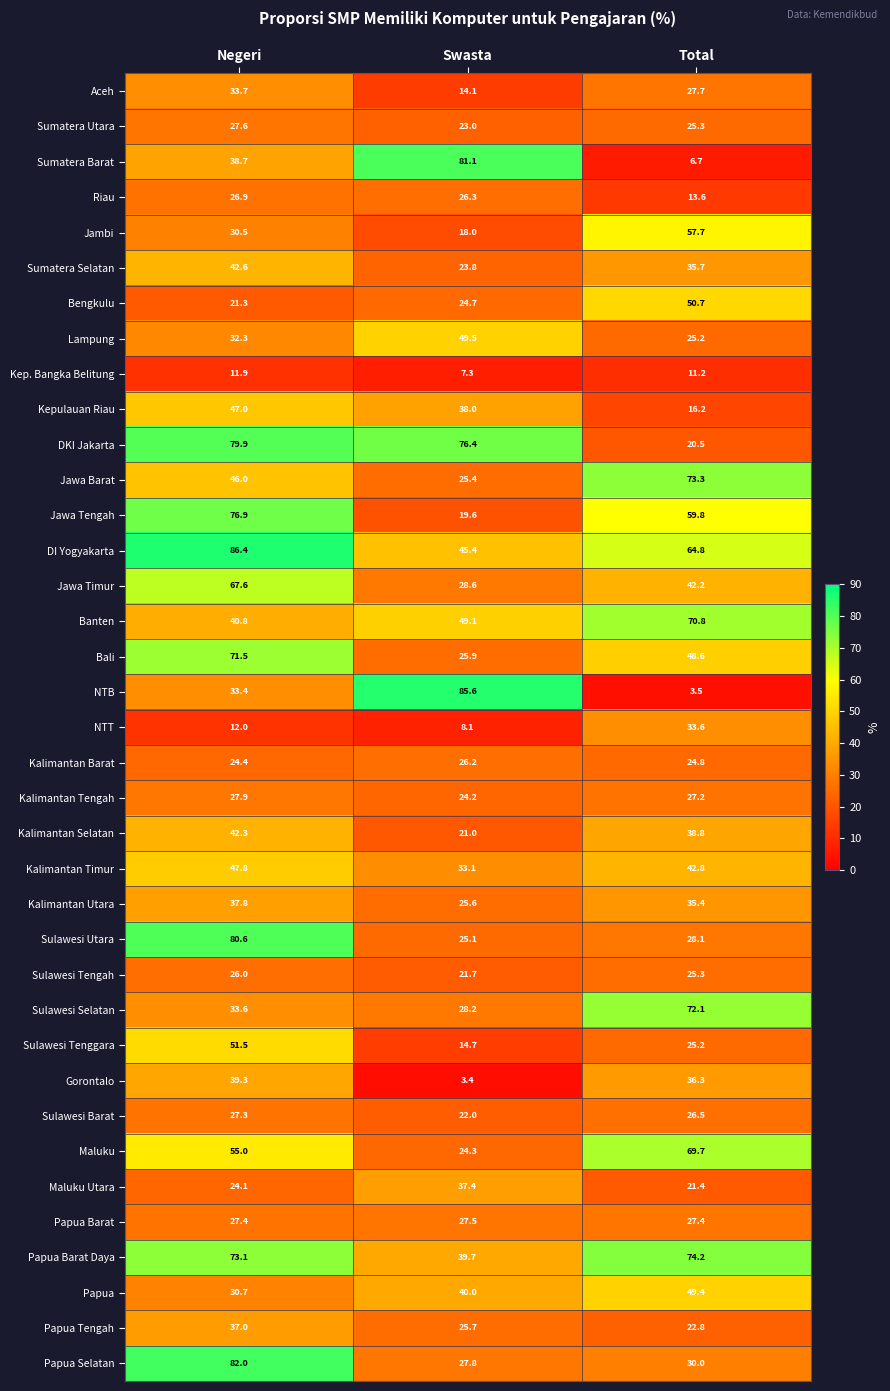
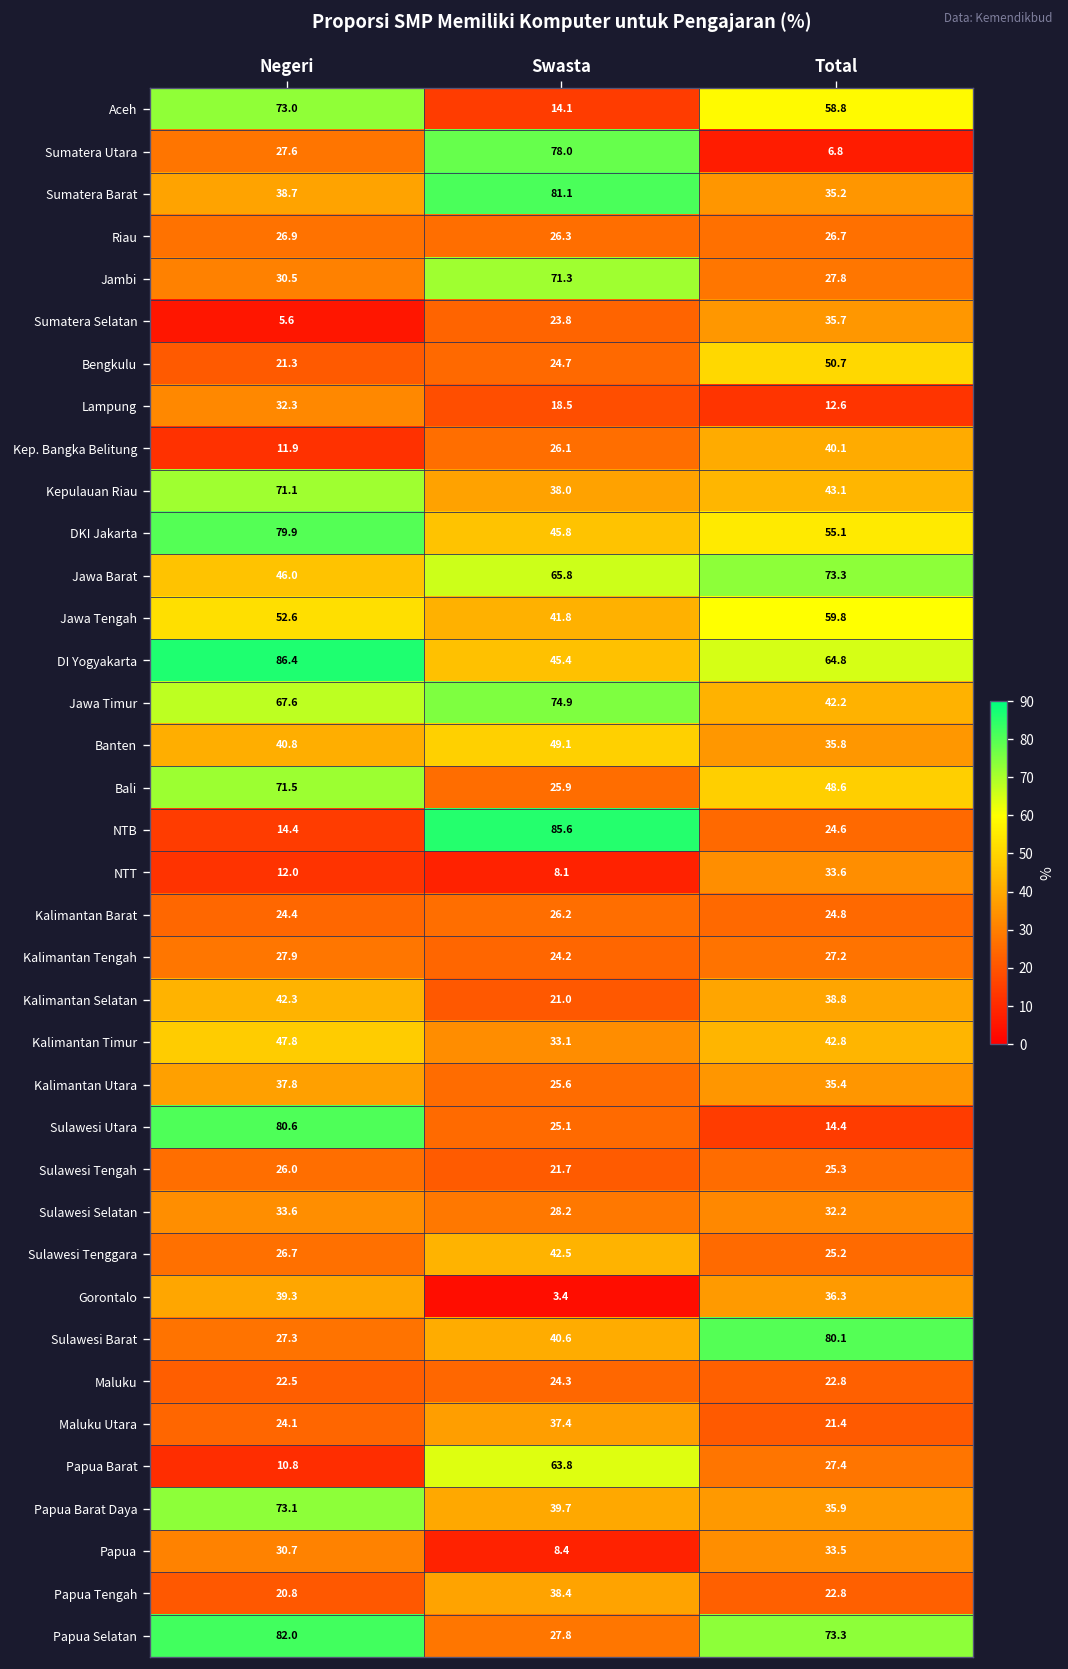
  {
    "Aceh": {
-     "Negeri": 33.7,
+     "Negeri": 73.0,
      "Swasta": 14.1,
-     "Total": 27.7
+     "Total": 58.8
    },
    "Sumatera Utara": {
      "Negeri": 27.6,
-     "Swasta": 23.0,
-     "Total": 25.3
+     "Swasta": 78.0,
+     "Total": 6.8
    },
    "Sumatera Barat": {
      "Negeri": 38.7,
      "Swasta": 81.1,
-     "Total": 6.7
+     "Total": 35.2
    },
    "Riau": {
      "Negeri": 26.9,
      "Swasta": 26.3,
-     "Total": 13.6
+     "Total": 26.7
    },
    "Jambi": {
      "Negeri": 30.5,
-     "Swasta": 18.0,
-     "Total": 57.7
+     "Swasta": 71.3,
+     "Total": 27.8
    },
    "Sumatera Selatan": {
-     "Negeri": 42.6,
+     "Negeri": 5.6,
      "Swasta": 23.8,
      "Total": 35.7
    },
    "Bengkulu": {
      "Negeri": 21.3,
      "Swasta": 24.7,
      "Total": 50.7
    },
    "Lampung": {
      "Negeri": 32.3,
-     "Swasta": 49.5,
-     "Total": 25.2
+     "Swasta": 18.5,
+     "Total": 12.6
    },
    "Kep. Bangka Belitung": {
      "Negeri": 11.9,
-     "Swasta": 7.3,
-     "Total": 11.2
+     "Swasta": 26.1,
+     "Total": 40.1
    },
    "Kepulauan Riau": {
-     "Negeri": 47.0,
+     "Negeri": 71.1,
      "Swasta": 38.0,
-     "Total": 16.2
+     "Total": 43.1
    },
    "DKI Jakarta": {
      "Negeri": 79.9,
-     "Swasta": 76.4,
-     "Total": 20.5
+     "Swasta": 45.8,
+     "Total": 55.1
    },
    "Jawa Barat": {
      "Negeri": 46.0,
-     "Swasta": 25.4,
+     "Swasta": 65.8,
      "Total": 73.3
    },
    "Jawa Tengah": {
-     "Negeri": 76.9,
-     "Swasta": 19.6,
+     "Negeri": 52.6,
+     "Swasta": 41.8,
      "Total": 59.8
    },
    "DI Yogyakarta": {
      "Negeri": 86.4,
      "Swasta": 45.4,
      "Total": 64.8
    },
    "Jawa Timur": {
      "Negeri": 67.6,
-     "Swasta": 28.6,
+     "Swasta": 74.9,
      "Total": 42.2
    },
    "Banten": {
      "Negeri": 40.8,
      "Swasta": 49.1,
-     "Total": 70.8
+     "Total": 35.8
    },
    "Bali": {
      "Negeri": 71.5,
      "Swasta": 25.9,
      "Total": 48.6
    },
    "NTB": {
-     "Negeri": 33.4,
+     "Negeri": 14.4,
      "Swasta": 85.6,
-     "Total": 3.5
+     "Total": 24.6
    },
    "NTT": {
      "Negeri": 12.0,
      "Swasta": 8.1,
      "Total": 33.6
    },
    "Kalimantan Barat": {
      "Negeri": 24.4,
      "Swasta": 26.2,
      "Total": 24.8
    },
    "Kalimantan Tengah": {
      "Negeri": 27.9,
      "Swasta": 24.2,
      "Total": 27.2
    },
    "Kalimantan Selatan": {
      "Negeri": 42.3,
      "Swasta": 21.0,
      "Total": 38.8
    },
    "Kalimantan Timur": {
      "Negeri": 47.8,
      "Swasta": 33.1,
      "Total": 42.8
    },
    "Kalimantan Utara": {
      "Negeri": 37.8,
      "Swasta": 25.6,
      "Total": 35.4
    },
    "Sulawesi Utara": {
      "Negeri": 80.6,
      "Swasta": 25.1,
-     "Total": 28.1
+     "Total": 14.4
    },
    "Sulawesi Tengah": {
      "Negeri": 26.0,
      "Swasta": 21.7,
      "Total": 25.3
    },
    "Sulawesi Selatan": {
      "Negeri": 33.6,
      "Swasta": 28.2,
-     "Total": 72.1
+     "Total": 32.2
    },
    "Sulawesi Tenggara": {
-     "Negeri": 51.5,
-     "Swasta": 14.7,
+     "Negeri": 26.7,
+     "Swasta": 42.5,
      "Total": 25.2
    },
    "Gorontalo": {
      "Negeri": 39.3,
      "Swasta": 3.4,
      "Total": 36.3
    },
    "Sulawesi Barat": {
      "Negeri": 27.3,
-     "Swasta": 22.0,
-     "Total": 26.5
+     "Swasta": 40.6,
+     "Total": 80.1
    },
    "Maluku": {
-     "Negeri": 55.0,
+     "Negeri": 22.5,
      "Swasta": 24.3,
-     "Total": 69.7
+     "Total": 22.8
    },
    "Maluku Utara": {
      "Negeri": 24.1,
      "Swasta": 37.4,
      "Total": 21.4
    },
    "Papua Barat": {
-     "Negeri": 27.4,
-     "Swasta": 27.5,
+     "Negeri": 10.8,
+     "Swasta": 63.8,
      "Total": 27.4
    },
    "Papua Barat Daya": {
      "Negeri": 73.1,
      "Swasta": 39.7,
-     "Total": 74.2
+     "Total": 35.9
    },
    "Papua": {
      "Negeri": 30.7,
-     "Swasta": 40.0,
-     "Total": 49.4
+     "Swasta": 8.4,
+     "Total": 33.5
    },
    "Papua Tengah": {
-     "Negeri": 37.0,
-     "Swasta": 25.7,
+     "Negeri": 20.8,
+     "Swasta": 38.4,
      "Total": 22.8
    },
    "Papua Selatan": {
      "Negeri": 82.0,
      "Swasta": 27.8,
-     "Total": 30.0
+     "Total": 73.3
    }
  }
